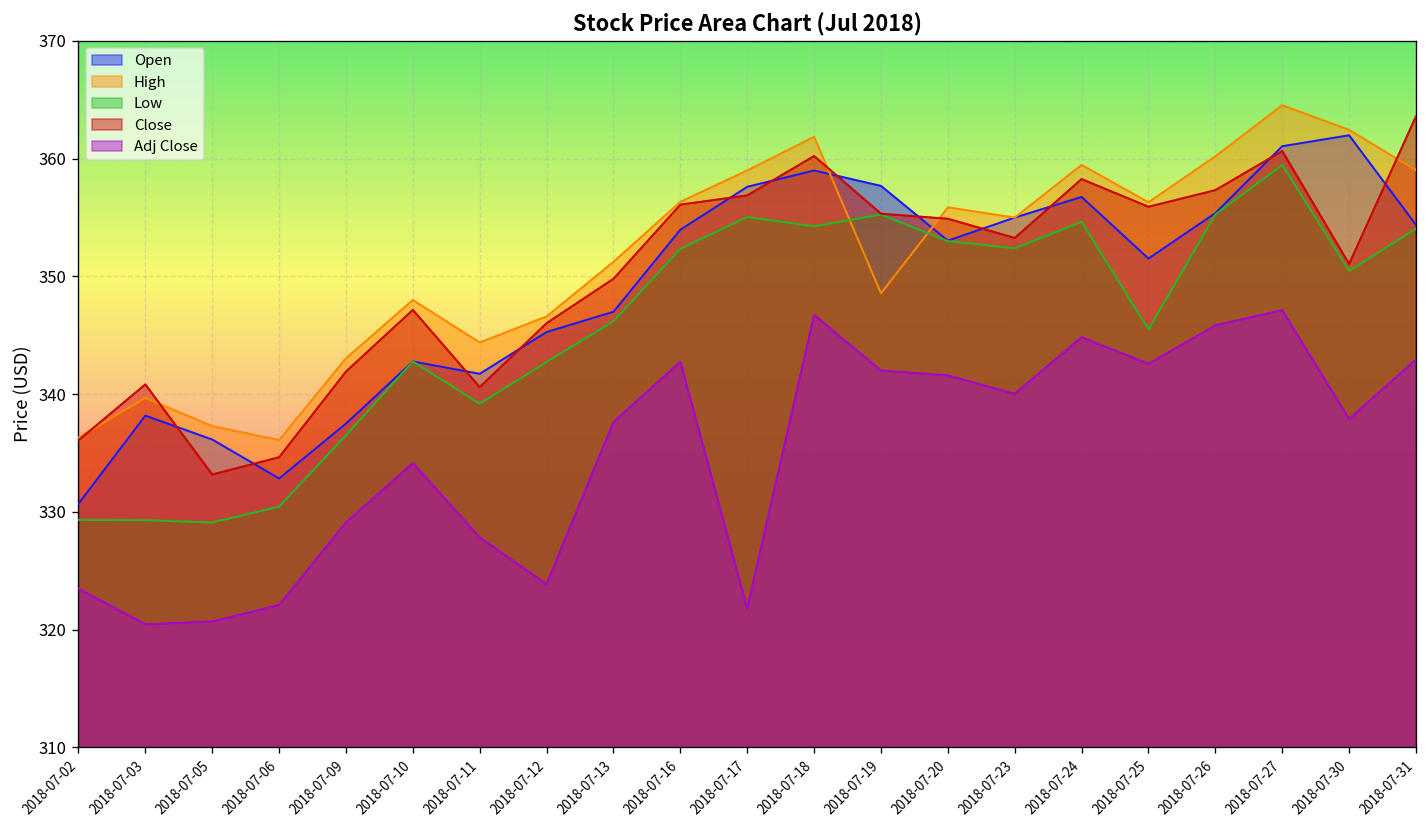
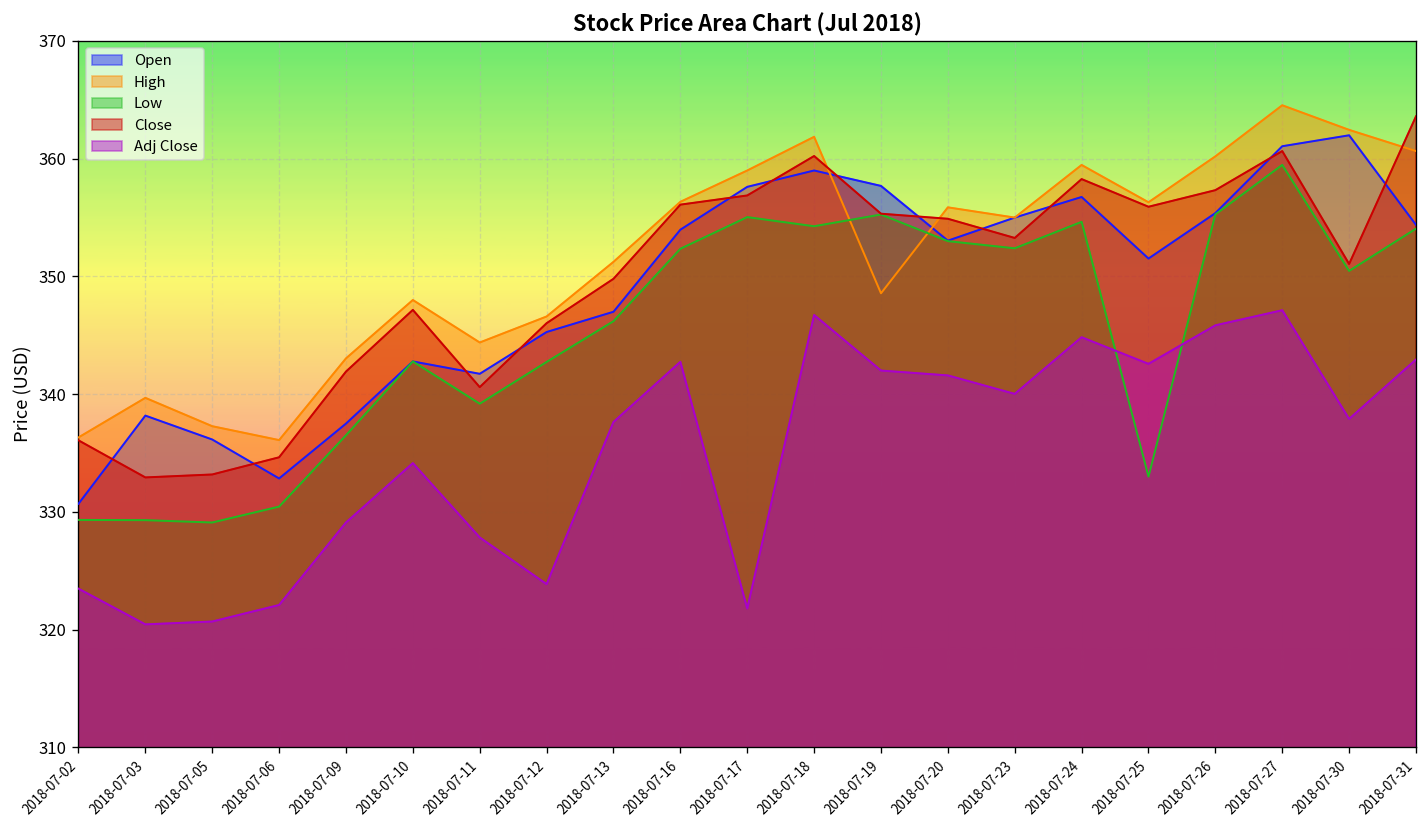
  {
    "Open": {
      "2018-07-02": 331,
      "2018-07-03": 338,
      "2018-07-05": 336,
      "2018-07-06": 333,
      "2018-07-09": 338,
      "2018-07-11": 342,
      "2018-07-12": 345,
      "2018-07-13": 347,
      "2018-07-16": 354,
      "2018-07-17": 358,
      "2018-07-18": 359,
      "2018-07-19": 358,
      "2018-07-24": 357,
      "2018-07-25": 352,
      "2018-07-27": 361,
      "2018-07-30": 362,
      "2018-07-31": 354
    },
    "High": {
      "2018-07-03": 340,
      "2018-07-05": 337,
      "2018-07-06": 336,
      "2018-07-09": 343,
      "2018-07-10": 348,
      "2018-07-11": 344,
      "2018-07-12": 347,
      "2018-07-13": 351,
      "2018-07-17": 359,
      "2018-07-18": 362,
      "2018-07-19": 349,
      "2018-07-20": 356,
      "2018-07-24": 359,
      "2018-07-25": 356,
      "2018-07-26": 360,
      "2018-07-27": 365,
      "2018-07-30": 362,
-     "2018-07-31": 359
+     "2018-07-31": 361
    },
    "Low": {
      "2018-07-02": 329,
      "2018-07-03": 329,
      "2018-07-05": 329,
      "2018-07-06": 330,
      "2018-07-09": 337,
      "2018-07-11": 339,
      "2018-07-12": 343,
      "2018-07-13": 346,
      "2018-07-16": 352,
      "2018-07-17": 355,
      "2018-07-18": 354,
      "2018-07-23": 352,
      "2018-07-24": 355,
-     "2018-07-25": 346,
+     "2018-07-25": 333,
      "2018-07-27": 359,
      "2018-07-30": 350,
      "2018-07-31": 354
    },
    "Close": {
-     "2018-07-03": 341,
+     "2018-07-03": 333,
      "2018-07-05": 333,
      "2018-07-06": 335,
      "2018-07-09": 342,
      "2018-07-10": 347,
      "2018-07-11": 341,
      "2018-07-12": 346,
      "2018-07-13": 350,
      "2018-07-17": 357,
      "2018-07-18": 360,
      "2018-07-20": 355,
      "2018-07-23": 353,
      "2018-07-24": 358,
      "2018-07-25": 356,
      "2018-07-26": 357,
      "2018-07-27": 361,
      "2018-07-30": 351,
      "2018-07-31": 364
    },
    "Adj Close": {
      "2018-07-02": 323,
      "2018-07-03": 320,
      "2018-07-05": 321,
      "2018-07-06": 322,
      "2018-07-09": 329,
      "2018-07-10": 334,
      "2018-07-11": 328,
      "2018-07-12": 324,
      "2018-07-13": 338,
      "2018-07-16": 343,
      "2018-07-17": 322,
      "2018-07-18": 347,
      "2018-07-19": 342,
      "2018-07-20": 342,
      "2018-07-23": 340,
      "2018-07-24": 345,
      "2018-07-25": 343,
      "2018-07-26": 346,
      "2018-07-27": 347,
      "2018-07-30": 338,
      "2018-07-31": 343
    }
  }
